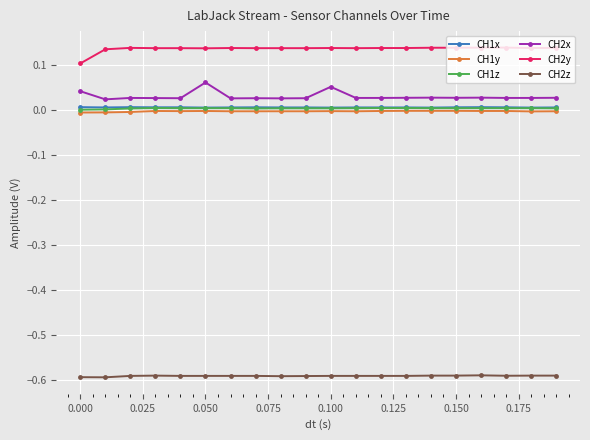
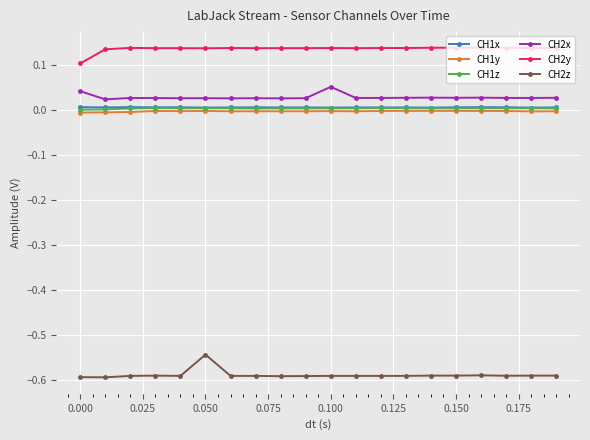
  {
    "CH1y": {
      "0.000": -0.01,
      "0.050": 0.00,
      "0.100": 0.00,
      "0.150": 0.00
    },
    "CH2x": {
      "0.000": 0.04,
-     "0.050": 0.06,
+     "0.050": 0.03,
      "0.100": 0.05,
      "0.150": 0.03
    },
    "CH2y": {
      "0.000": 0.10,
      "0.050": 0.14,
      "0.100": 0.14
    },
    "CH2z": {
      "0.000": -0.59,
-     "0.050": -0.59,
+     "0.050": -0.54,
      "0.100": -0.59,
      "0.150": -0.59
    }
  }
